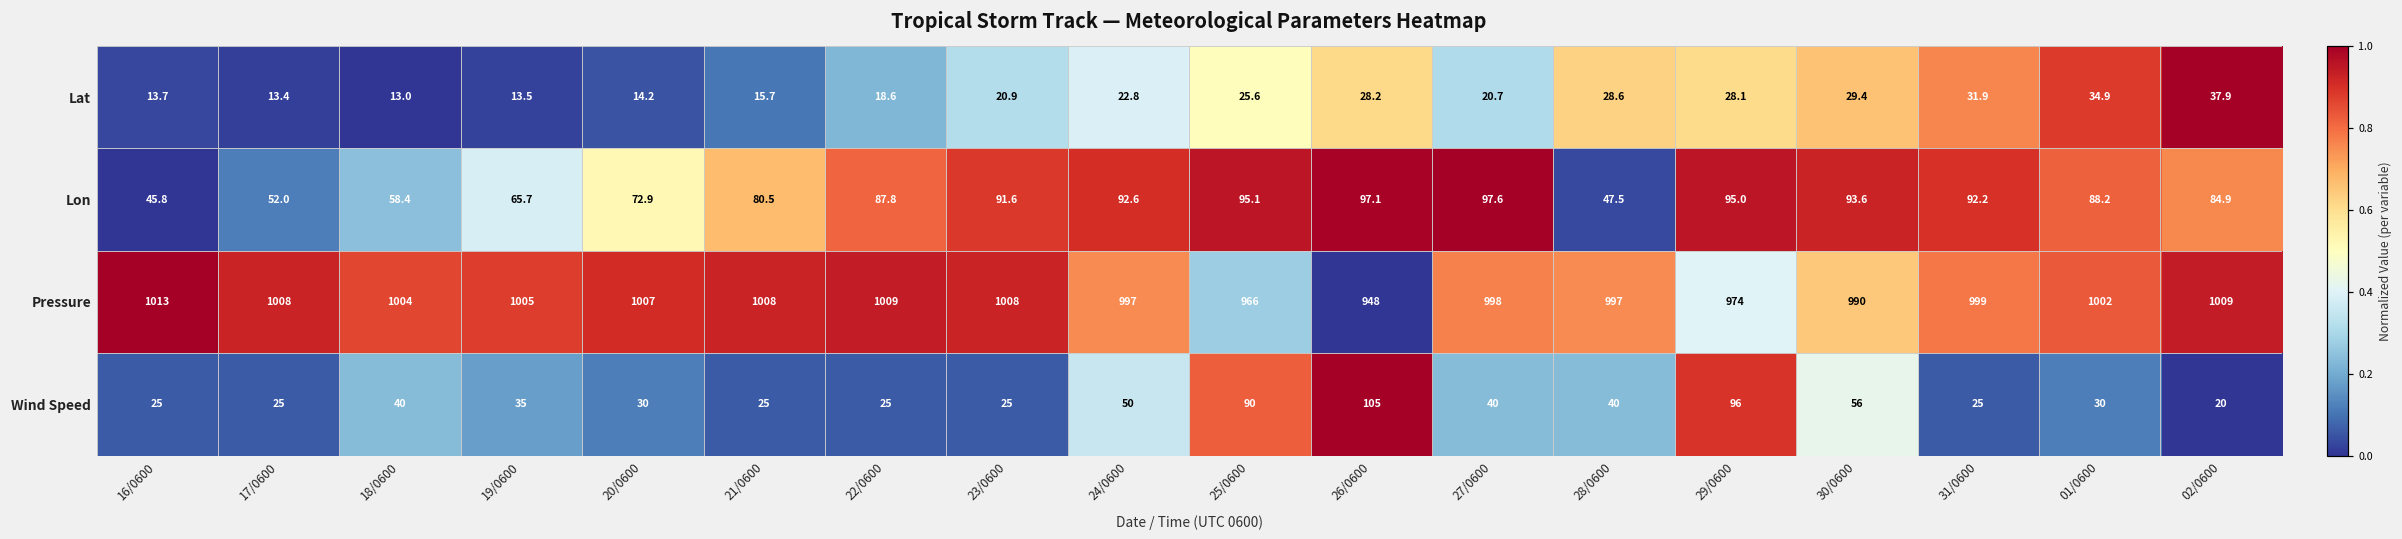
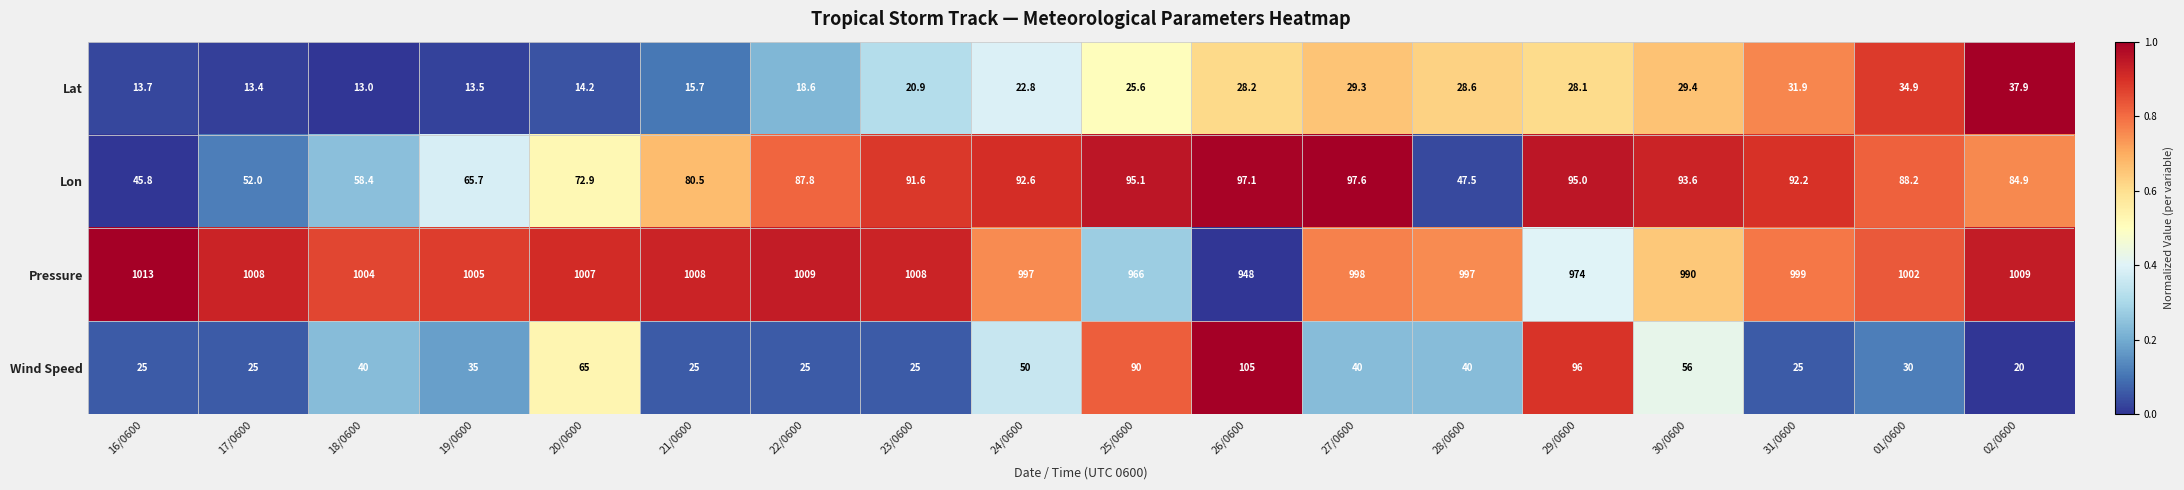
  {
    "Lat": {
      "16/0600": 13.7,
      "17/0600": 13.4,
      "18/0600": 13.0,
      "19/0600": 13.5,
      "20/0600": 14.2,
      "21/0600": 15.7,
      "22/0600": 18.6,
      "23/0600": 20.9,
      "24/0600": 22.8,
      "25/0600": 25.6,
      "26/0600": 28.2,
-     "27/0600": 20.7,
+     "27/0600": 29.3,
      "28/0600": 28.6,
      "29/0600": 28.1,
      "30/0600": 29.4,
      "31/0600": 31.9,
      "01/0600": 34.9,
      "02/0600": 37.9
    },
    "Lon": {
      "16/0600": 45.8,
      "17/0600": 52.0,
      "18/0600": 58.4,
      "19/0600": 65.7,
      "20/0600": 72.9,
      "21/0600": 80.5,
      "22/0600": 87.8,
      "23/0600": 91.6,
      "24/0600": 92.6,
      "25/0600": 95.1,
      "26/0600": 97.1,
      "27/0600": 97.6,
      "28/0600": 47.5,
      "29/0600": 95.0,
      "30/0600": 93.6,
      "31/0600": 92.2,
      "01/0600": 88.2,
      "02/0600": 84.9
    },
    "Pressure": {
      "16/0600": 1013,
      "17/0600": 1008,
      "18/0600": 1004,
      "19/0600": 1005,
      "20/0600": 1007,
      "21/0600": 1008,
      "22/0600": 1009,
      "23/0600": 1008,
      "24/0600": 997,
      "25/0600": 966,
      "26/0600": 948,
      "27/0600": 998,
      "28/0600": 997,
      "29/0600": 974,
      "30/0600": 990,
      "31/0600": 999,
      "01/0600": 1002,
      "02/0600": 1009
    },
    "Wind Speed": {
      "16/0600": 25,
      "17/0600": 25,
      "18/0600": 40,
      "19/0600": 35,
-     "20/0600": 30,
+     "20/0600": 65,
      "21/0600": 25,
      "22/0600": 25,
      "23/0600": 25,
      "24/0600": 50,
      "25/0600": 90,
      "26/0600": 105,
      "27/0600": 40,
      "28/0600": 40,
      "29/0600": 96,
      "30/0600": 56,
      "31/0600": 25,
      "01/0600": 30,
      "02/0600": 20
    }
  }
